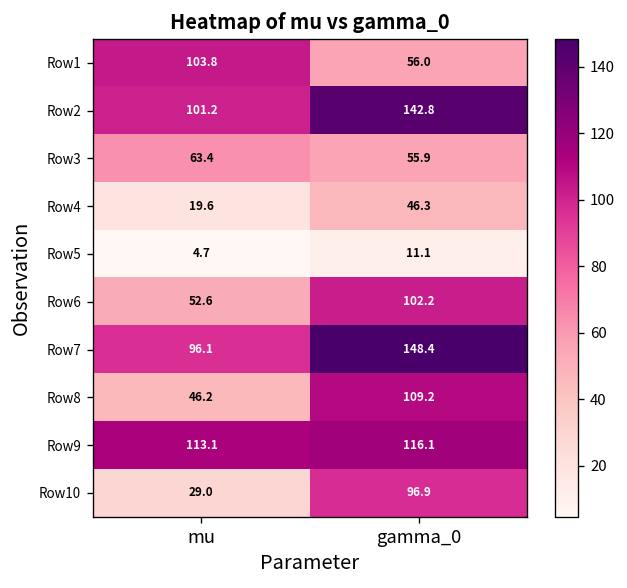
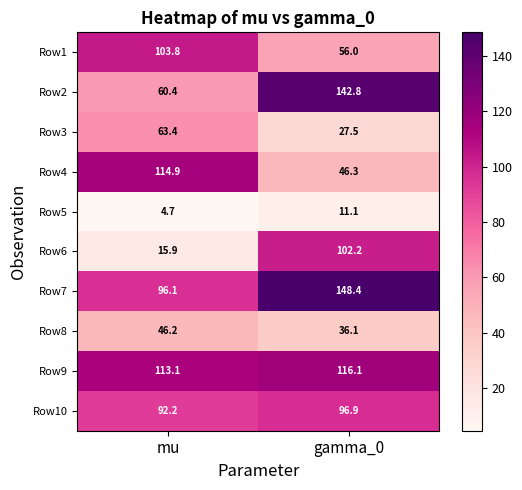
  {
    "Row1": {
      "mu": 103.8,
      "gamma_0": 56.0
    },
    "Row2": {
-     "mu": 101.2,
+     "mu": 60.4,
      "gamma_0": 142.8
    },
    "Row3": {
      "mu": 63.4,
-     "gamma_0": 55.9
+     "gamma_0": 27.5
    },
    "Row4": {
-     "mu": 19.6,
+     "mu": 114.9,
      "gamma_0": 46.3
    },
    "Row5": {
      "mu": 4.7,
      "gamma_0": 11.1
    },
    "Row6": {
-     "mu": 52.6,
+     "mu": 15.9,
      "gamma_0": 102.2
    },
    "Row7": {
      "mu": 96.1,
      "gamma_0": 148.4
    },
    "Row8": {
      "mu": 46.2,
-     "gamma_0": 109.2
+     "gamma_0": 36.1
    },
    "Row9": {
      "mu": 113.1,
      "gamma_0": 116.1
    },
    "Row10": {
-     "mu": 29.0,
+     "mu": 92.2,
      "gamma_0": 96.9
    }
  }
